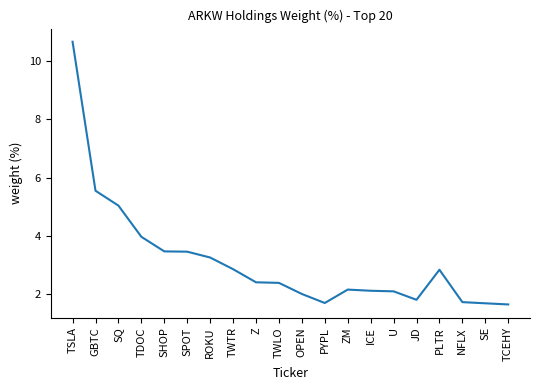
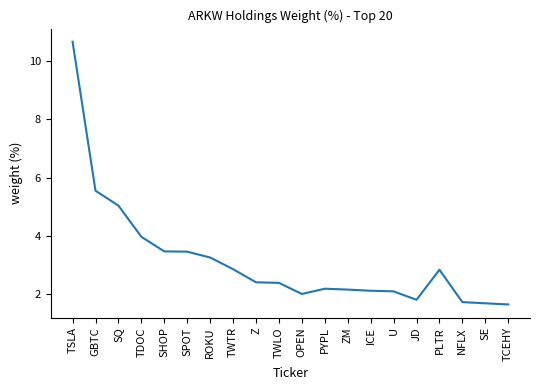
  {
    "TSLA": 10.7,
    "GBTC": 5.6,
    "SQ": 5.0,
    "TDOC": 4.0,
    "SHOP": 3.5,
    "SPOT": 3.5,
    "ROKU": 3.3,
    "TWTR": 2.9,
    "Z": 2.4,
    "TWLO": 2.4,
    "OPEN": 2.0,
-   "PYPL": 1.7,
+   "PYPL": 2.2,
    "ZM": 2.2,
    "ICE": 2.1,
    "U": 2.1,
    "JD": 1.8,
    "PLTR": 2.8,
    "NFLX": 1.7,
    "SE": 1.7,
    "TCEHY": 1.7
  }
